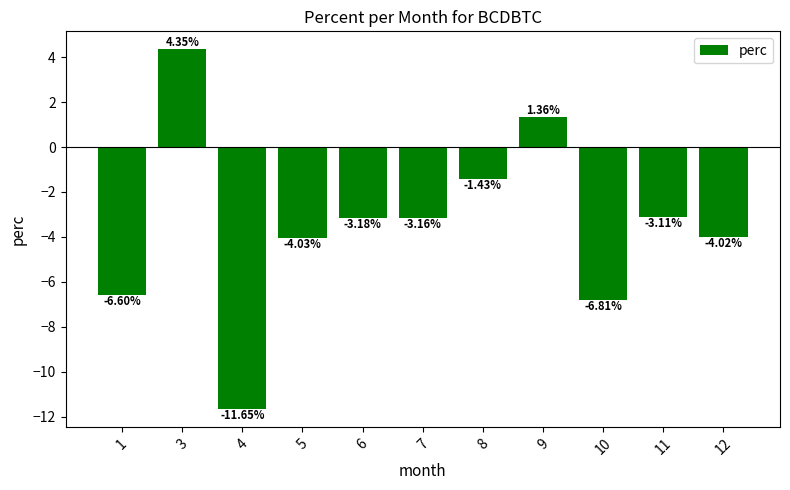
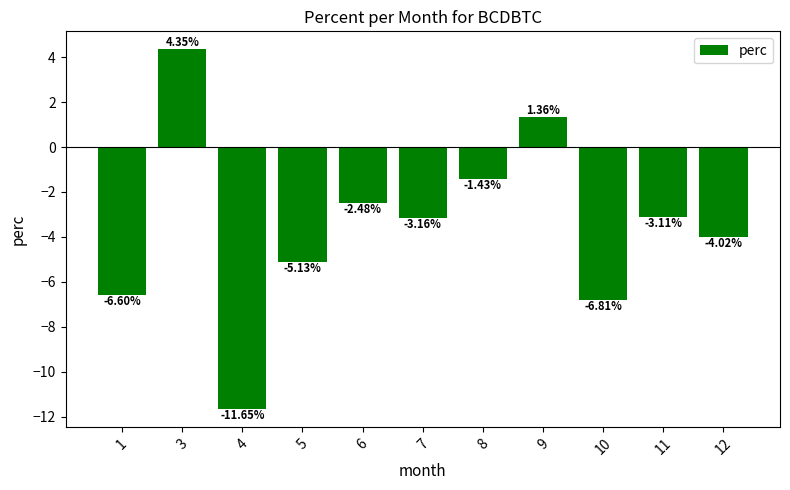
  {
    "1": "-6.60%",
    "3": "4.35%",
    "4": "-11.65%",
-   "5": "-4.03%",
-   "6": "-3.18%",
+   "5": "-5.13%",
+   "6": "-2.48%",
    "7": "-3.16%",
    "8": "-1.43%",
    "9": "1.36%",
    "10": "-6.81%",
    "11": "-3.11%",
    "12": "-4.02%"
  }
